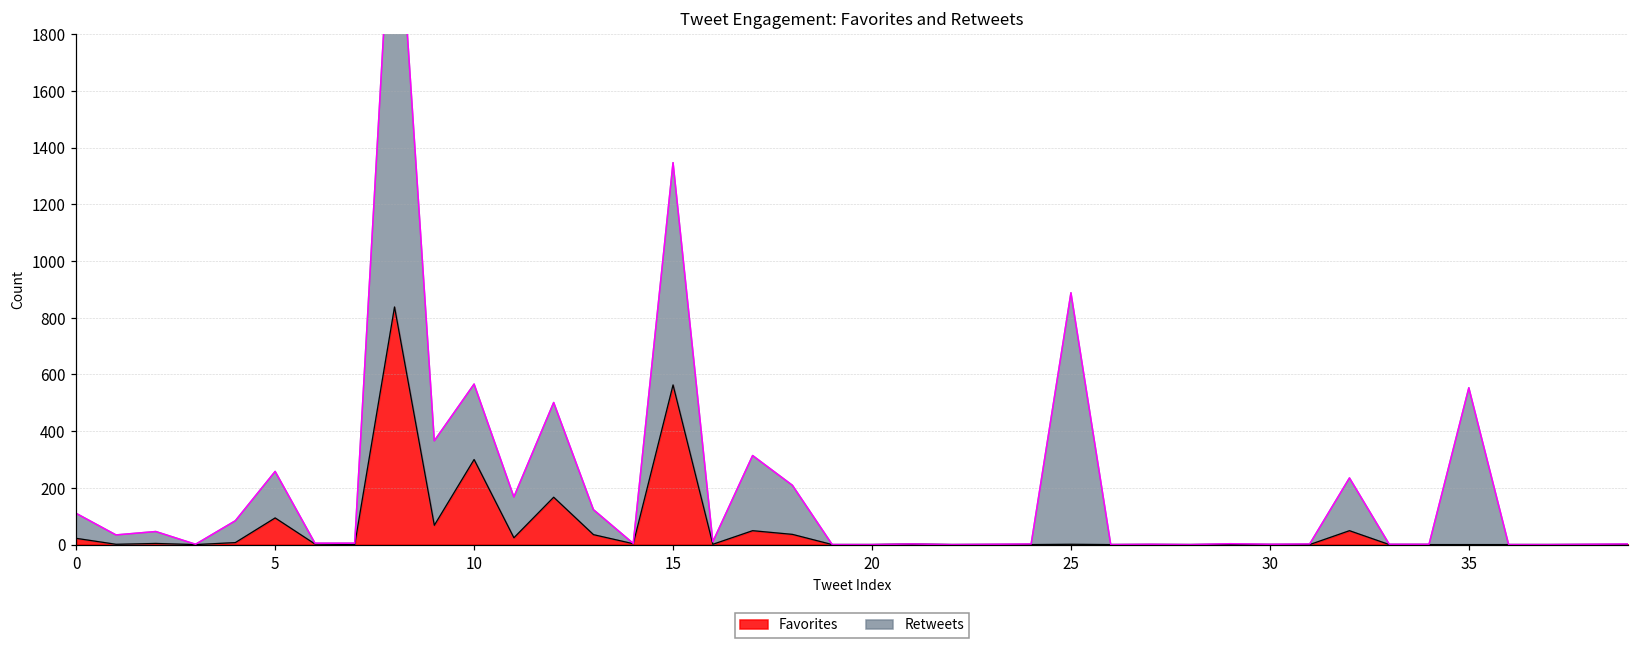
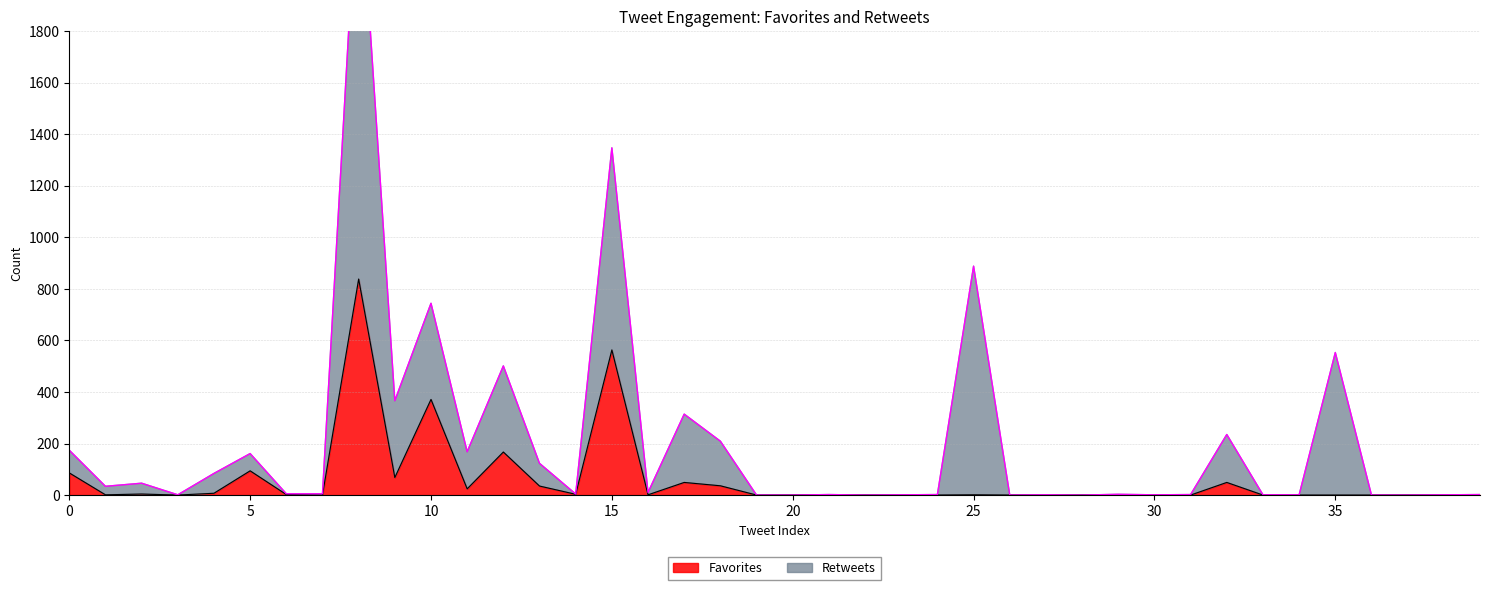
  {
    "Favorites": {
-     "0": 20,
+     "0": 90,
      "5": 90,
-     "10": 300,
+     "10": 370,
      "15": 560,
      "25": 0,
      "35": 0
    },
    "Retweets": {
      "0": 90,
-     "5": 160,
-     "10": 270,
+     "5": 70,
+     "10": 370,
      "15": 780,
      "25": 890,
      "35": 550
    }
  }
